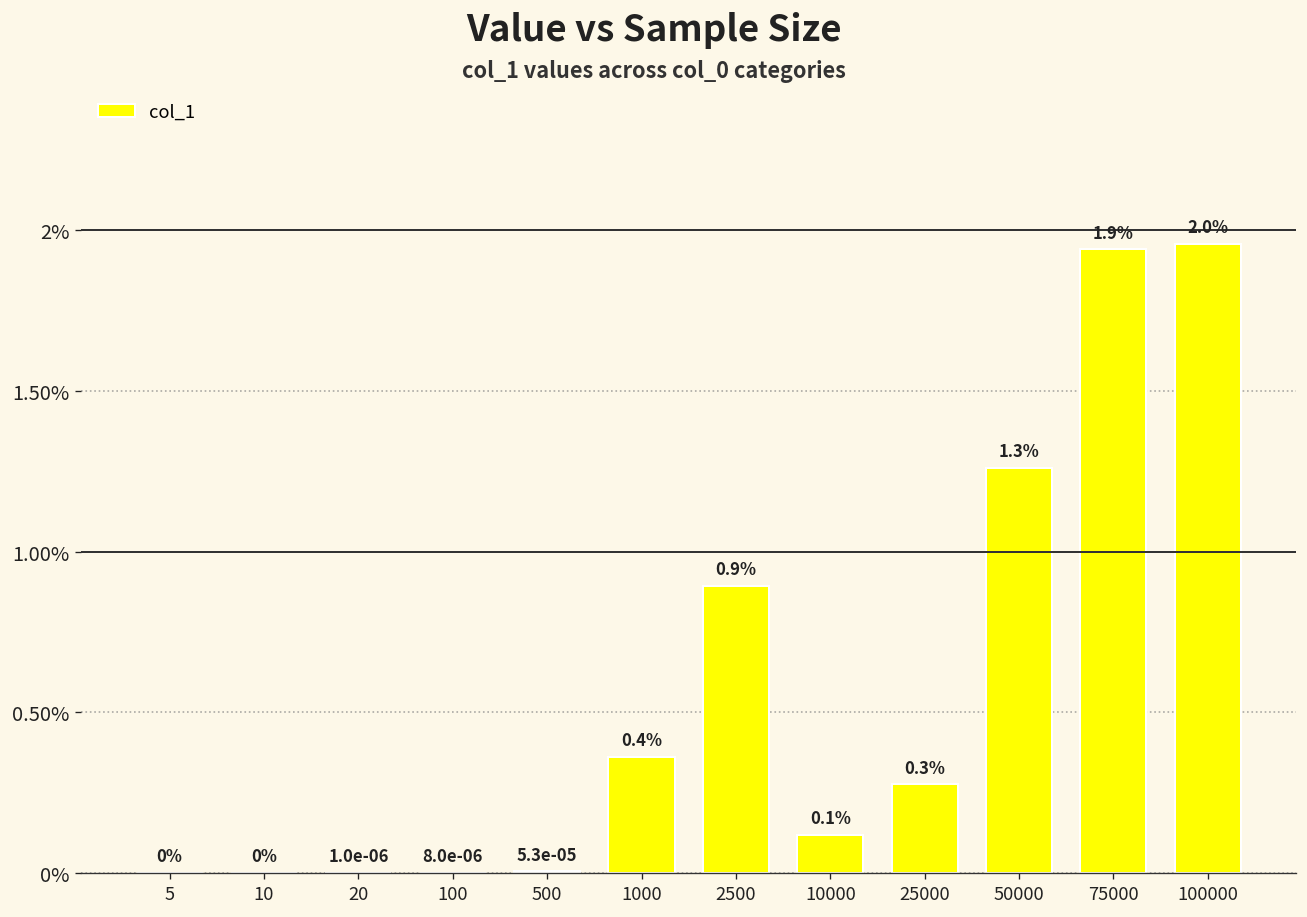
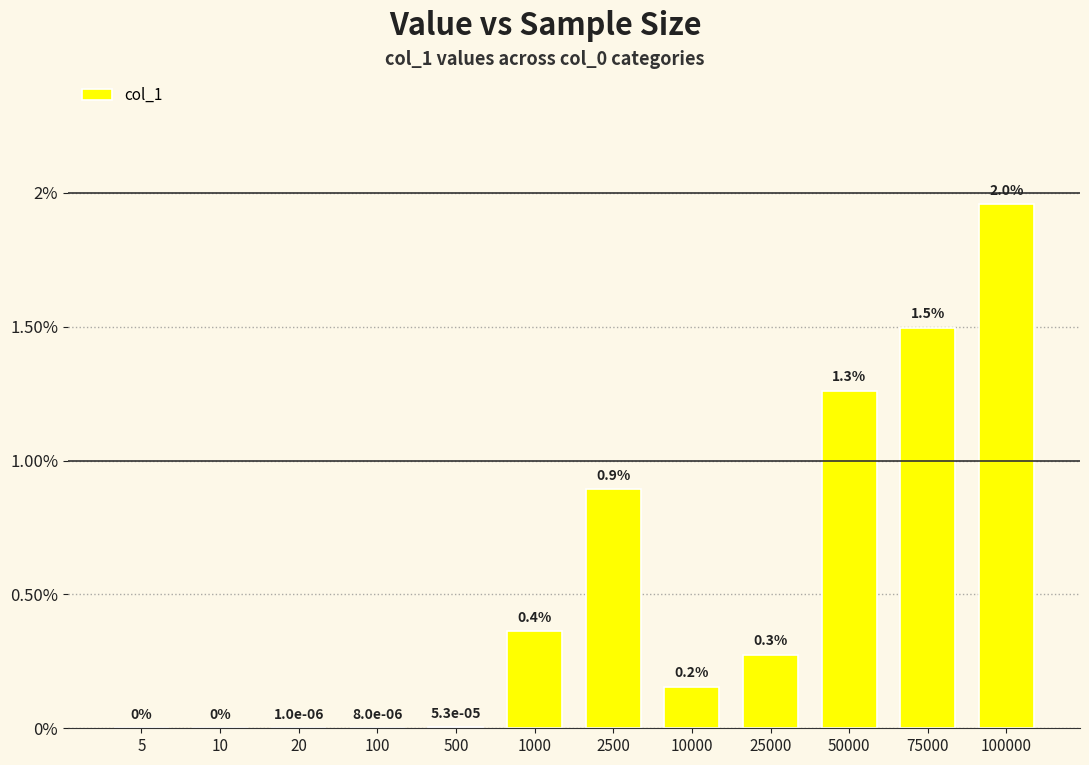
  {
    "5": "0%",
    "10": "0%",
    "20": "1.0e-06",
    "100": "8.0e-06",
    "500": "5.3e-05",
    "1000": "0.4%",
    "2500": "0.9%",
-   "10000": "0.1%",
+   "10000": "0.2%",
    "25000": "0.3%",
    "50000": "1.3%",
-   "75000": "1.9%",
+   "75000": "1.5%",
    "100000": "2.0%"
  }
